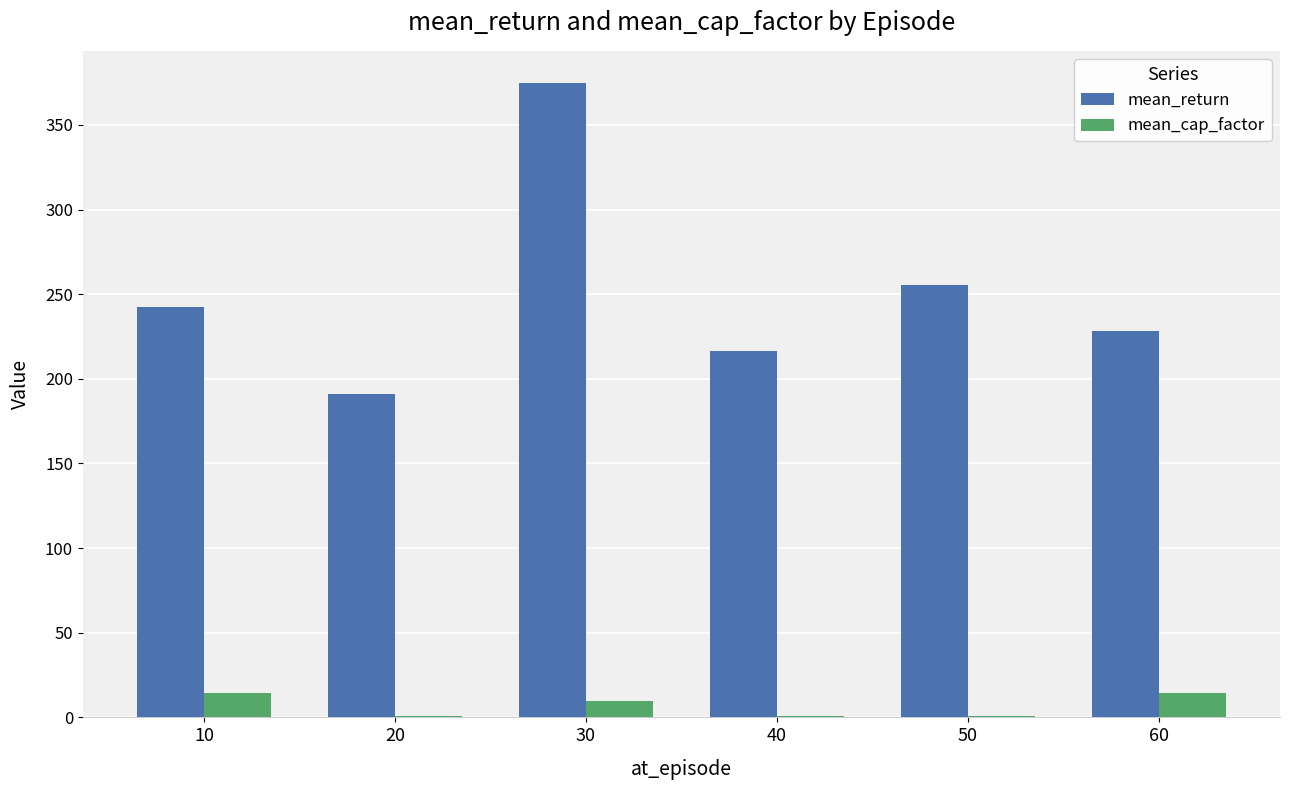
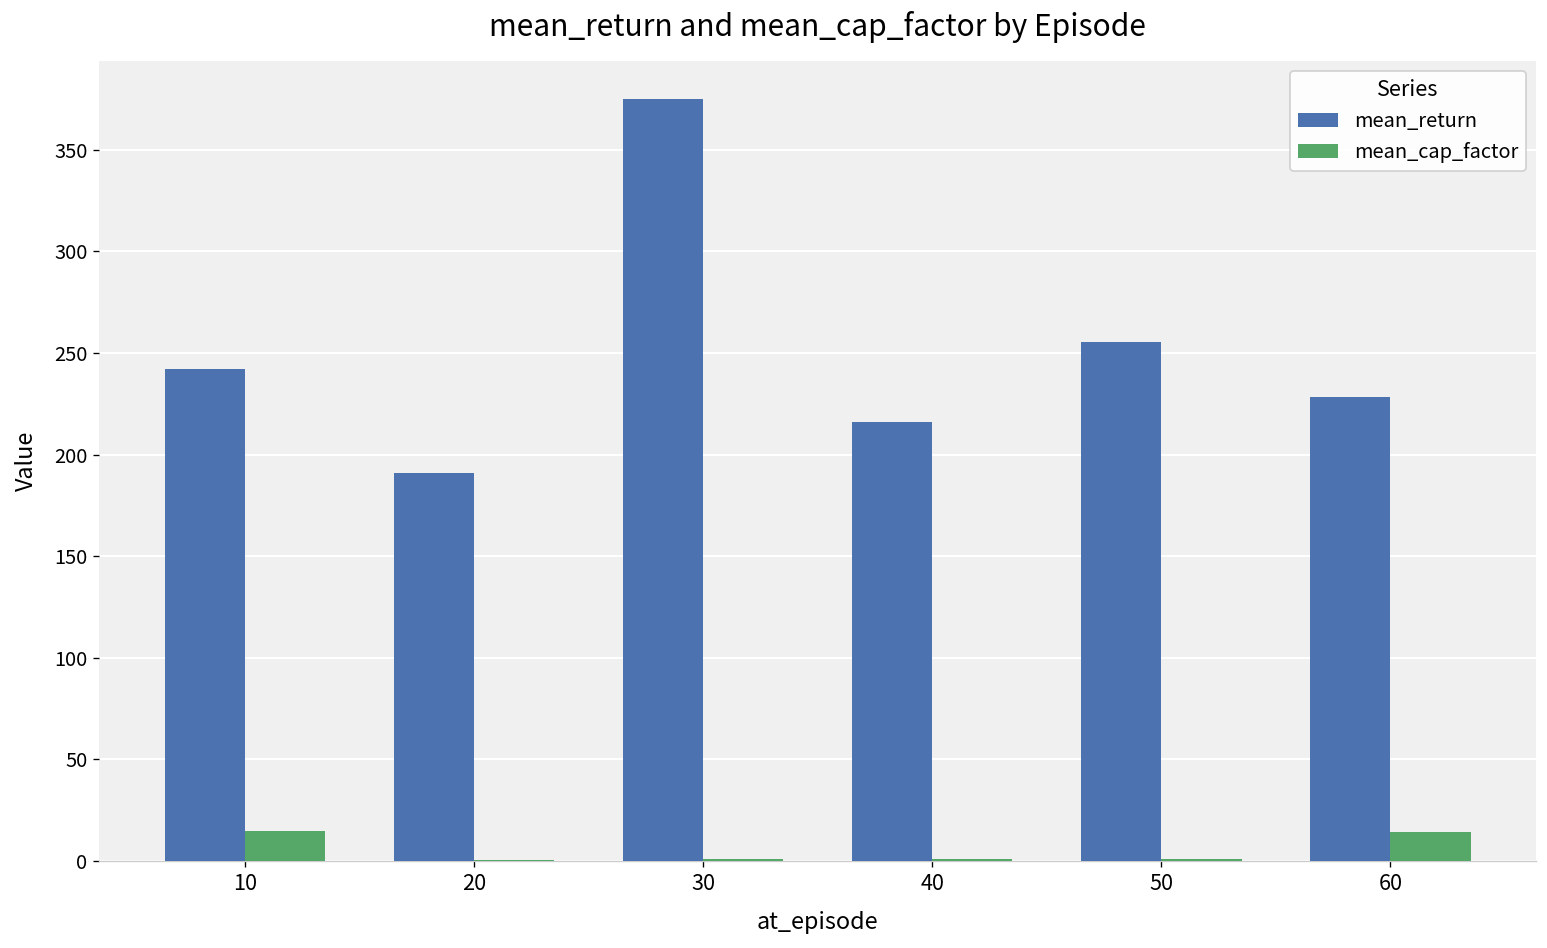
  {
    "mean_return": {
      "10": 242,
      "20": 191,
      "30": 375,
      "40": 216,
      "50": 256,
      "60": 228
    },
    "mean_cap_factor": {
      "10": 15,
-     "30": 10,
+     "30": 1,
      "60": 14
    }
  }
